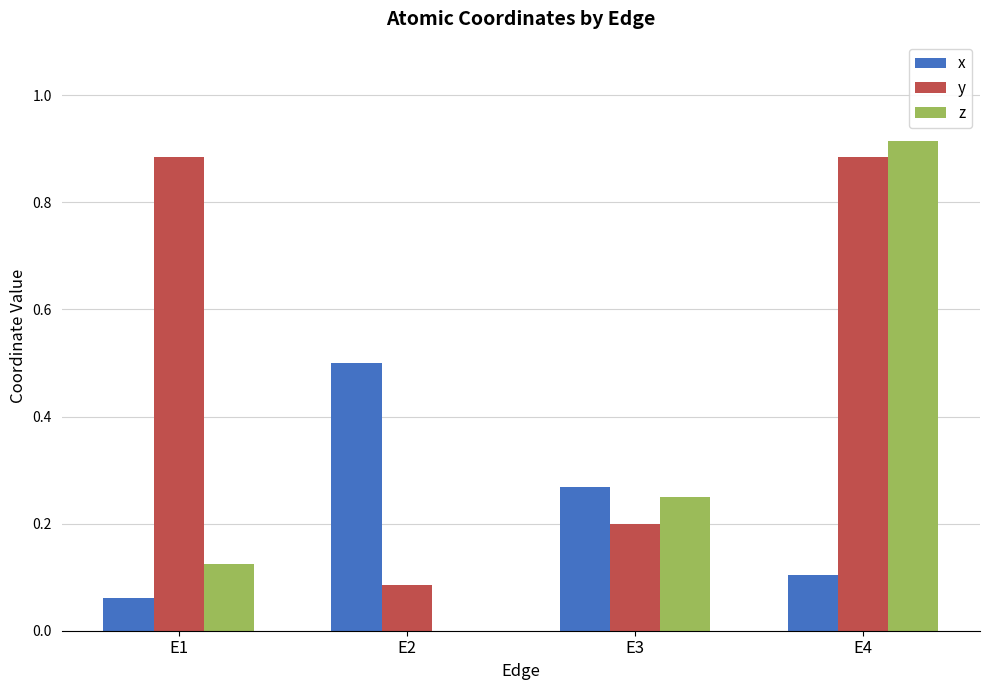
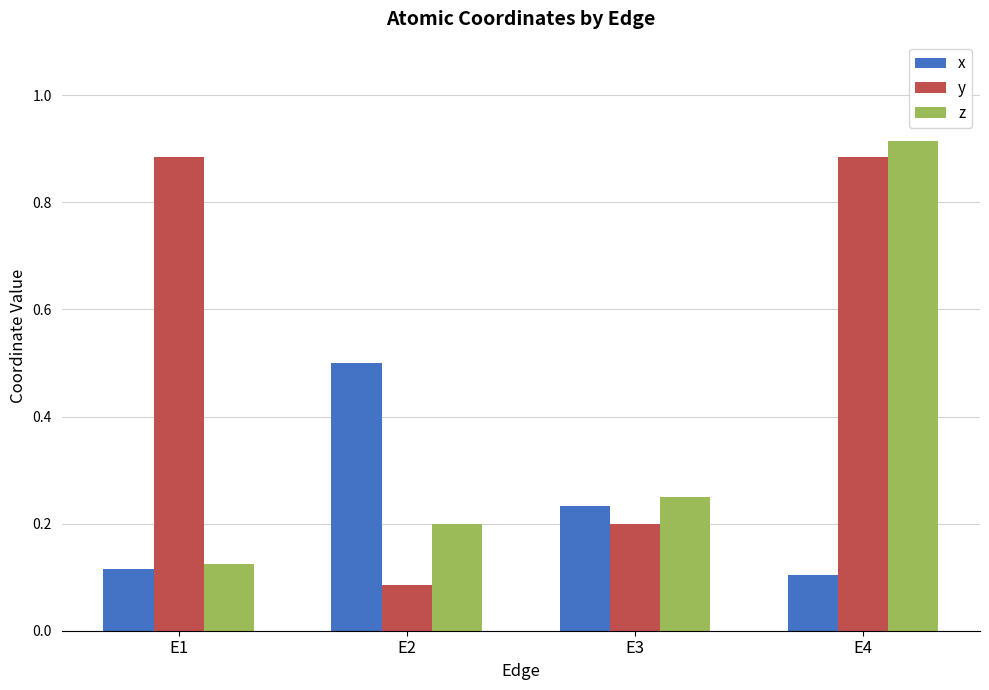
  {
    "x": {
-     "E1": 0.06,
+     "E1": 0.11,
      "E2": 0.50,
-     "E3": 0.27,
+     "E3": 0.23,
      "E4": 0.10
    },
    "y": {
      "E1": 0.89,
      "E2": 0.09,
      "E3": 0.20,
      "E4": 0.89
    },
    "z": {
      "E1": 0.13,
-     "E2": 0.0,
+     "E2": 0.2,
      "E3": 0.25,
      "E4": 0.91
    }
  }
